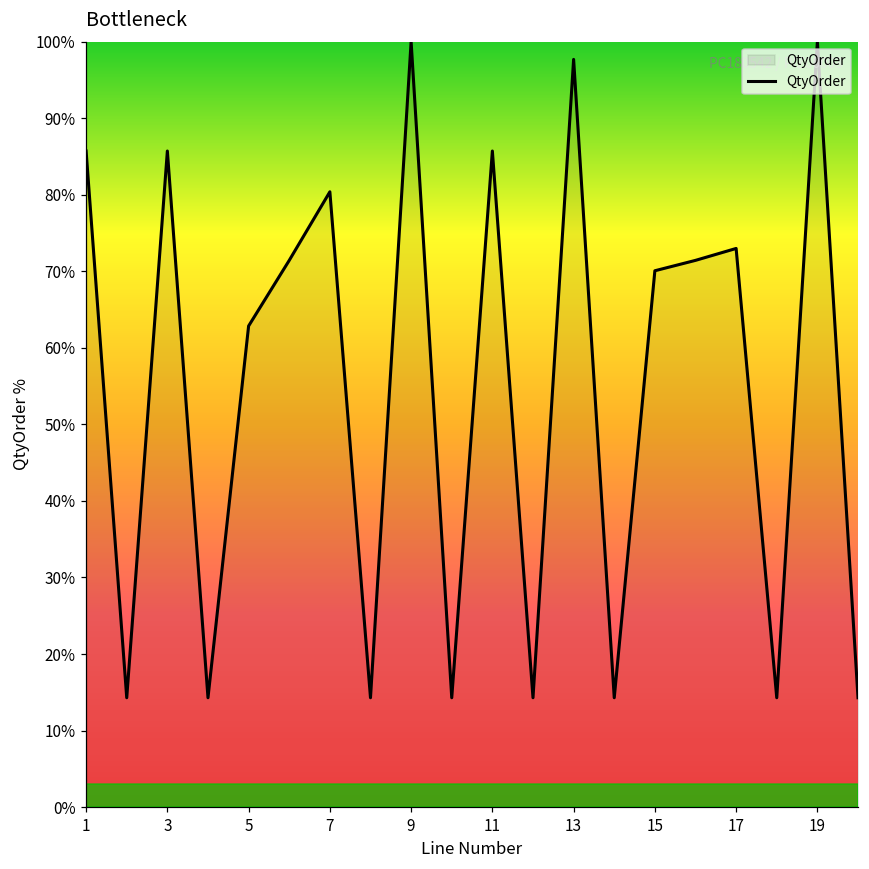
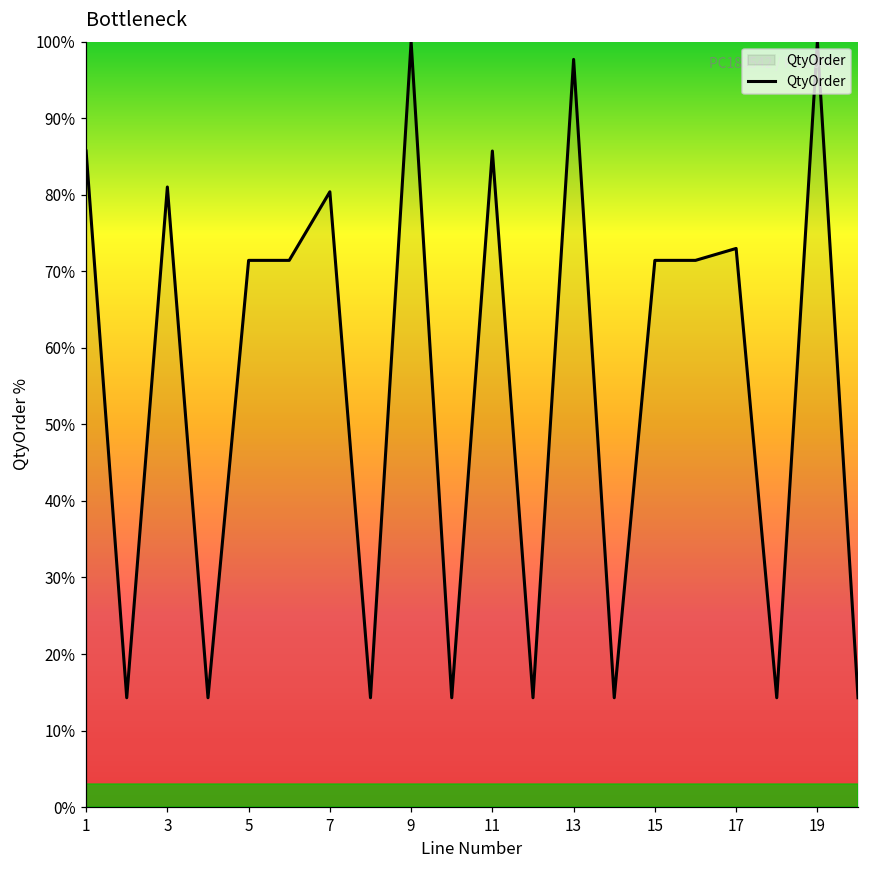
  {
    "1": "86%",
-   "3": "86%",
-   "5": "63%",
+   "3": "81%",
+   "5": "71%",
    "7": "80%",
    "9": "100%",
    "11": "86%",
    "13": "98%",
-   "15": "70%",
+   "15": "71%",
    "17": "73%",
    "19": "100%"
  }
